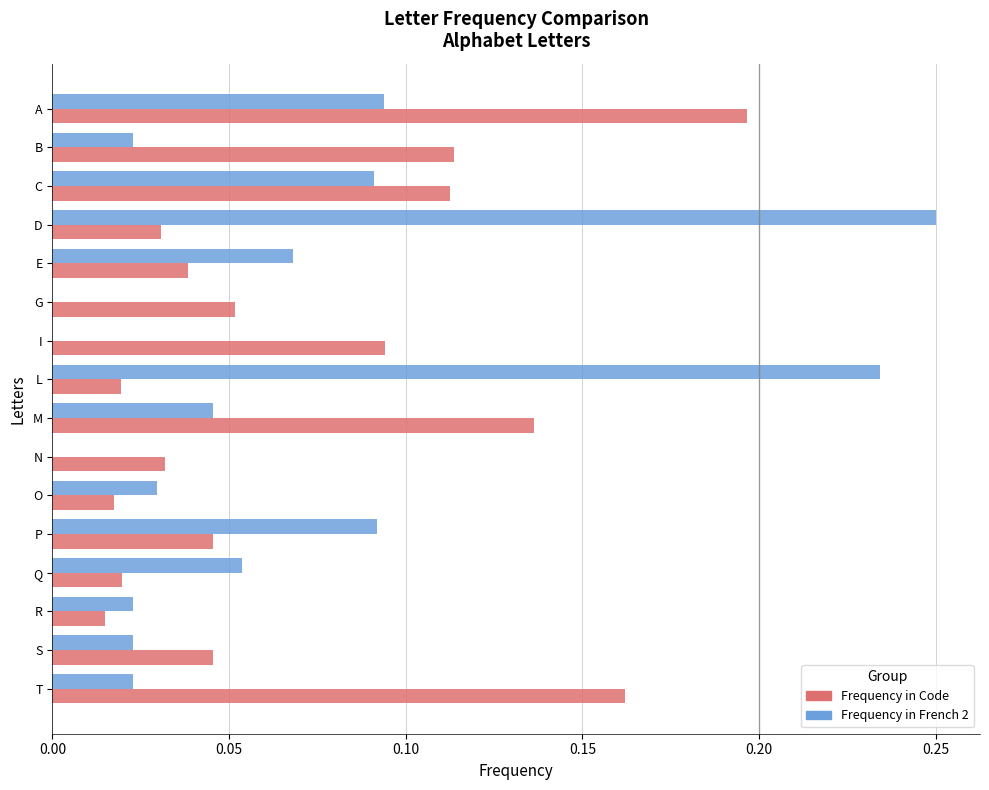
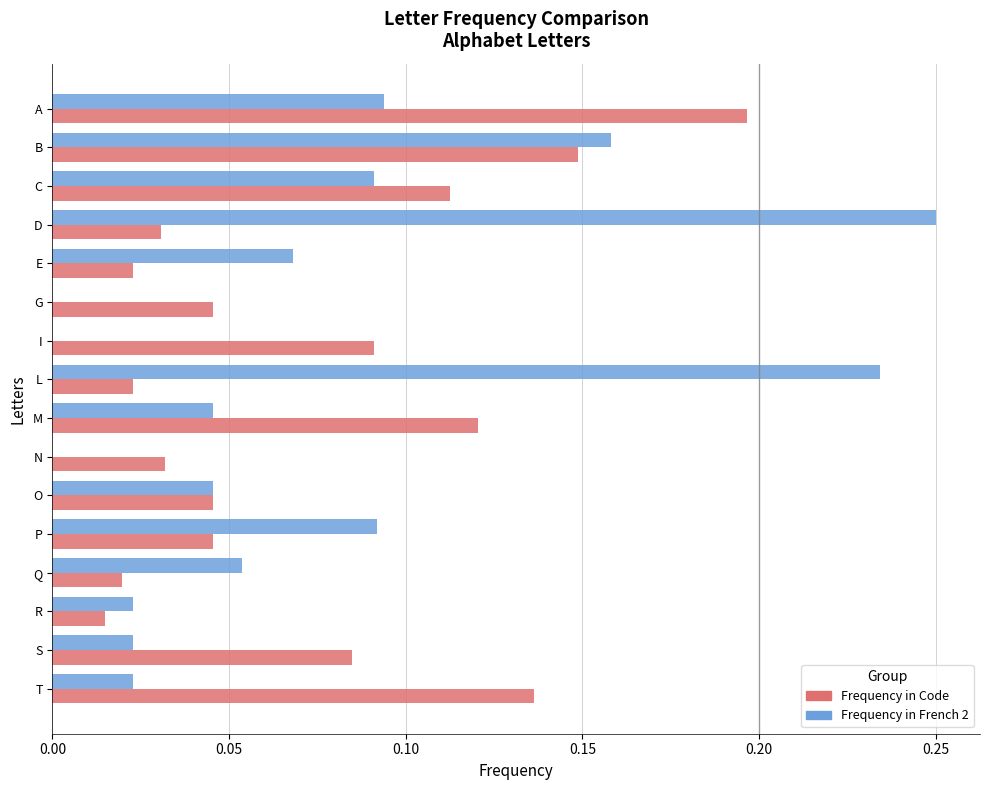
  {
    "Frequency in Code": {
      "A": 0.197,
-     "B": 0.114,
+     "B": 0.149,
      "C": 0.112,
      "D": 0.031,
-     "E": 0.038,
-     "G": 0.052,
-     "I": 0.094,
-     "L": 0.019,
-     "M": 0.136,
+     "E": 0.023,
+     "G": 0.045,
+     "I": 0.091,
+     "L": 0.023,
+     "M": 0.121,
      "N": 0.032,
-     "O": 0.017,
+     "O": 0.045,
      "P": 0.045,
      "Q": 0.020,
      "R": 0.015,
-     "S": 0.045,
-     "T": 0.162
+     "S": 0.085,
+     "T": 0.136
    },
    "Frequency in French 2": {
      "A": 0.094,
-     "B": 0.023,
+     "B": 0.158,
      "C": 0.091,
      "D": 0.250,
      "E": 0.068,
      "G": 0.000,
      "I": 0.000,
      "L": 0.234,
      "M": 0.045,
      "N": 0.000,
-     "O": 0.029,
+     "O": 0.045,
      "P": 0.092,
      "Q": 0.054,
      "R": 0.023,
      "S": 0.023,
      "T": 0.023
    }
  }
